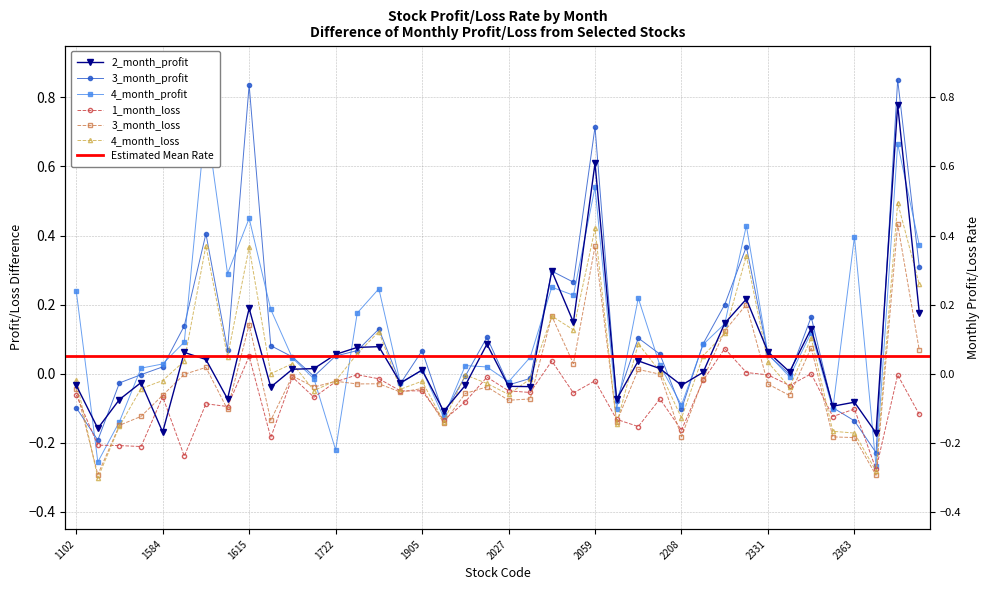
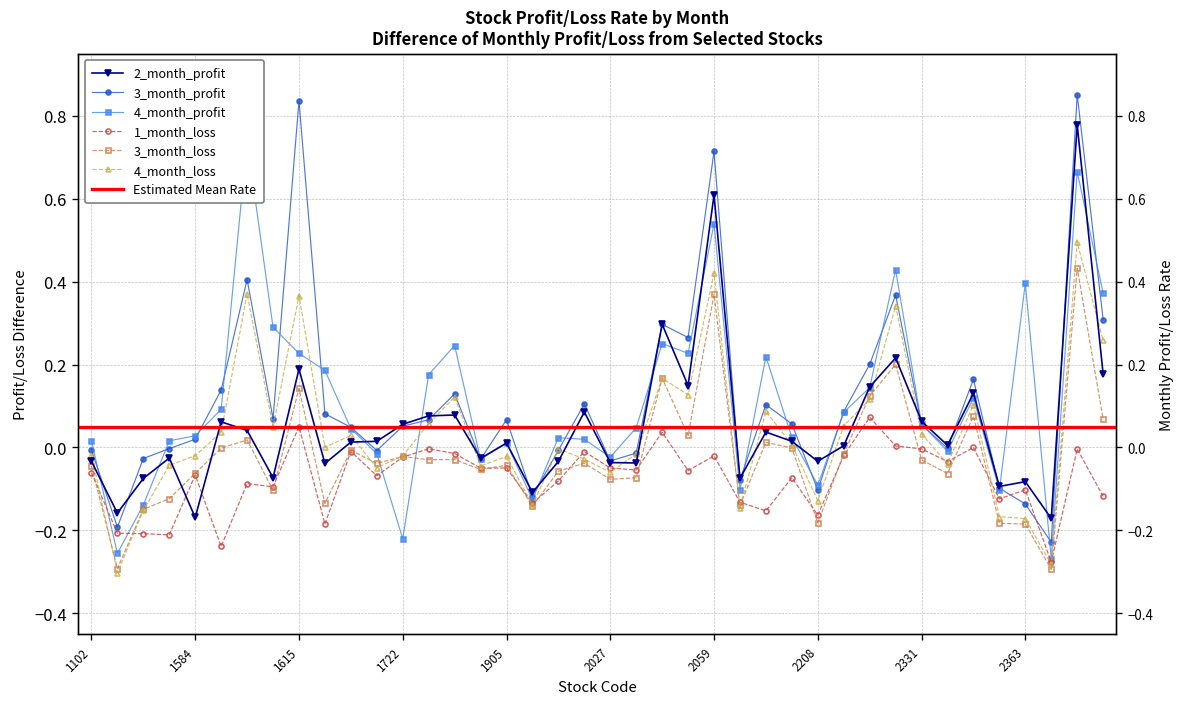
  {
    "2_month_profit": {
      "1102": -0.03,
      "1584": -0.17,
      "1615": 0.19,
      "2059": 0.61,
      "2208": -0.03,
      "2363": -0.08
    },
    "3_month_profit": {
-     "1102": -0.10,
+     "1102": -0.01,
      "1584": 0.02,
      "1615": 0.84,
      "1905": 0.07,
      "2059": 0.71,
      "2208": -0.10,
      "2363": -0.14
    },
    "4_month_profit": {
-     "1102": 0.24,
+     "1102": 0.02,
      "1584": 0.03,
-     "1615": 0.45,
+     "1615": 0.23,
      "1722": -0.22,
      "2027": -0.02,
      "2059": 0.54,
      "2208": -0.09,
      "2363": 0.40
    }
  }
